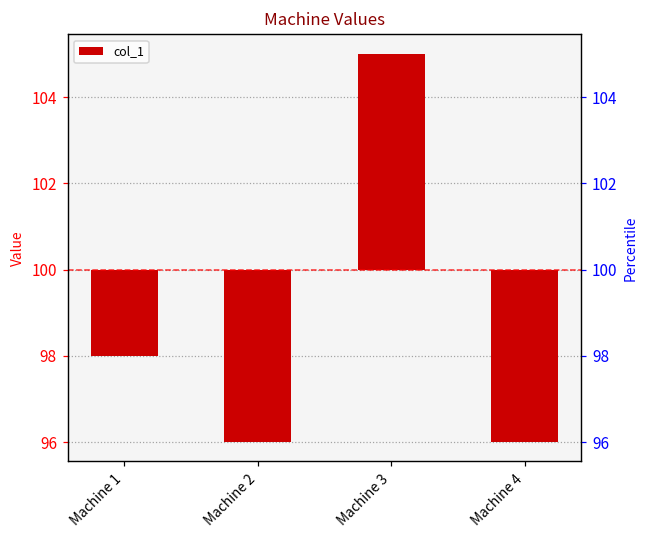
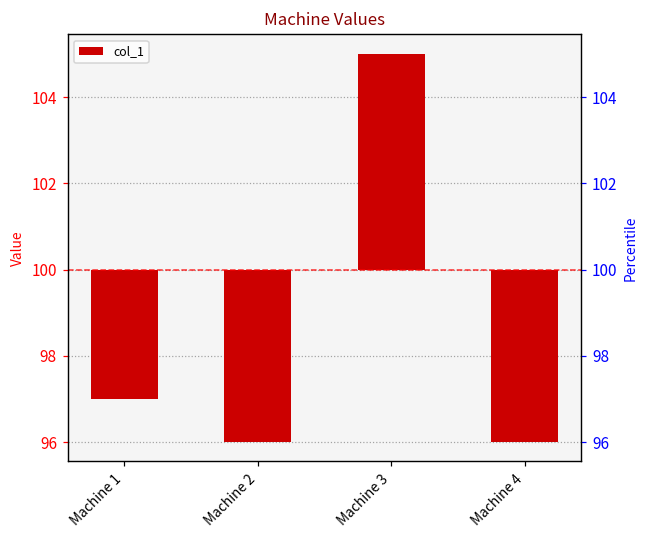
  {
-   "Machine 1": 98,
+   "Machine 1": 97,
    "Machine 2": 96,
    "Machine 3": 105,
    "Machine 4": 96
  }
